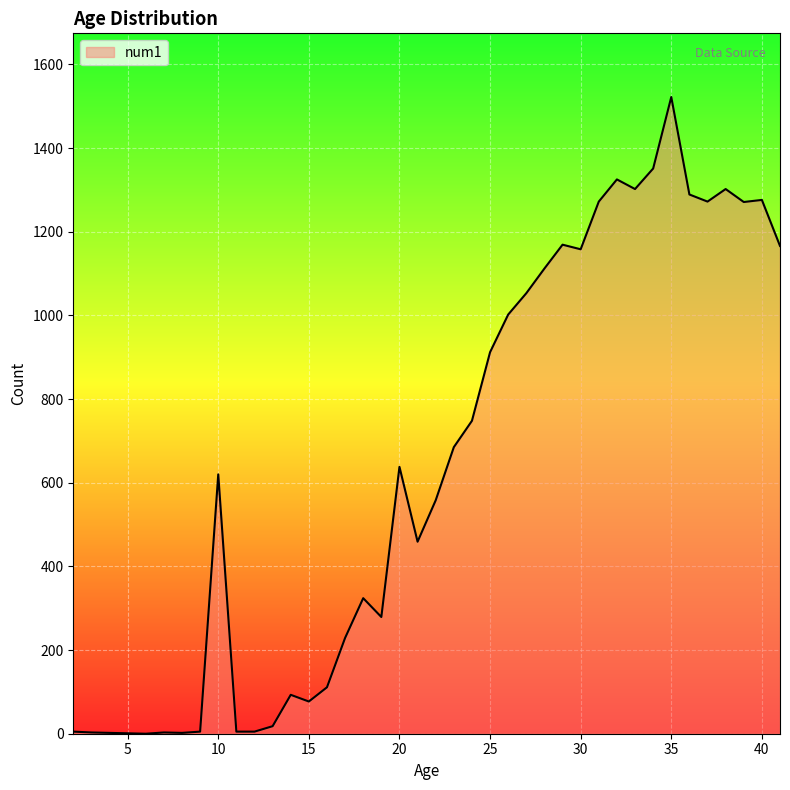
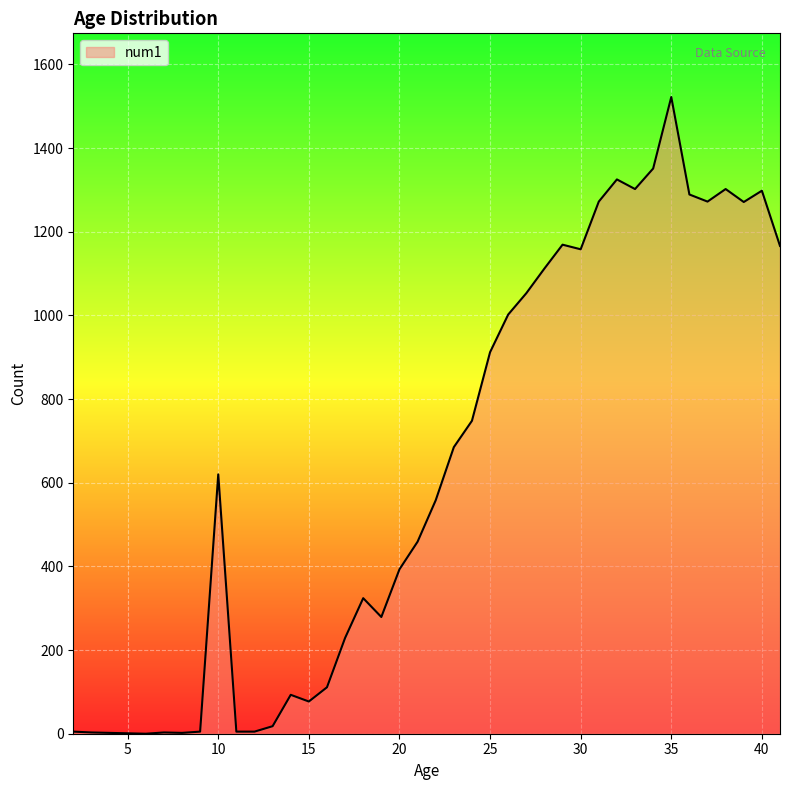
  {
    "5": 0,
    "10": 620,
    "15": 80,
-   "20": 640,
+   "20": 390,
    "25": 910,
    "30": 1160,
    "35": 1520,
-   "40": 1280
+   "40": 1300
  }
